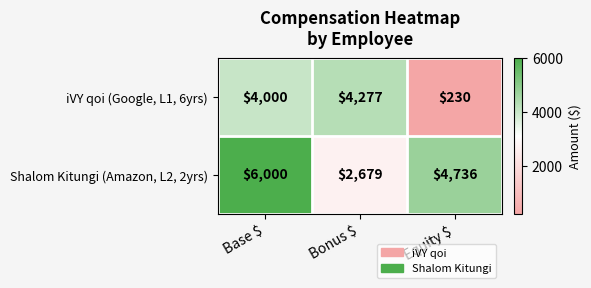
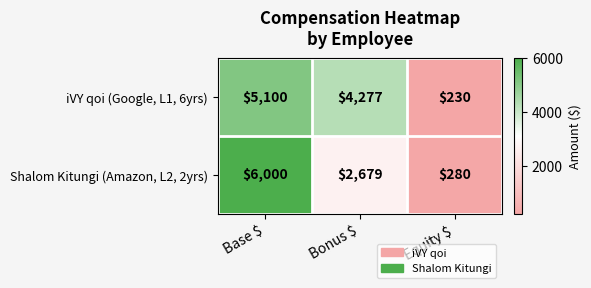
  {
    "iVY qoi (Google, L1, 6yrs)": {
-     "Base $": "$4,000",
+     "Base $": "$5,100",
      "Bonus $": "$4,277",
      "Equity $": "$230"
    },
    "Shalom Kitungi (Amazon, L2, 2yrs)": {
      "Base $": "$6,000",
      "Bonus $": "$2,679",
-     "Equity $": "$4,736"
+     "Equity $": "$280"
    }
  }
